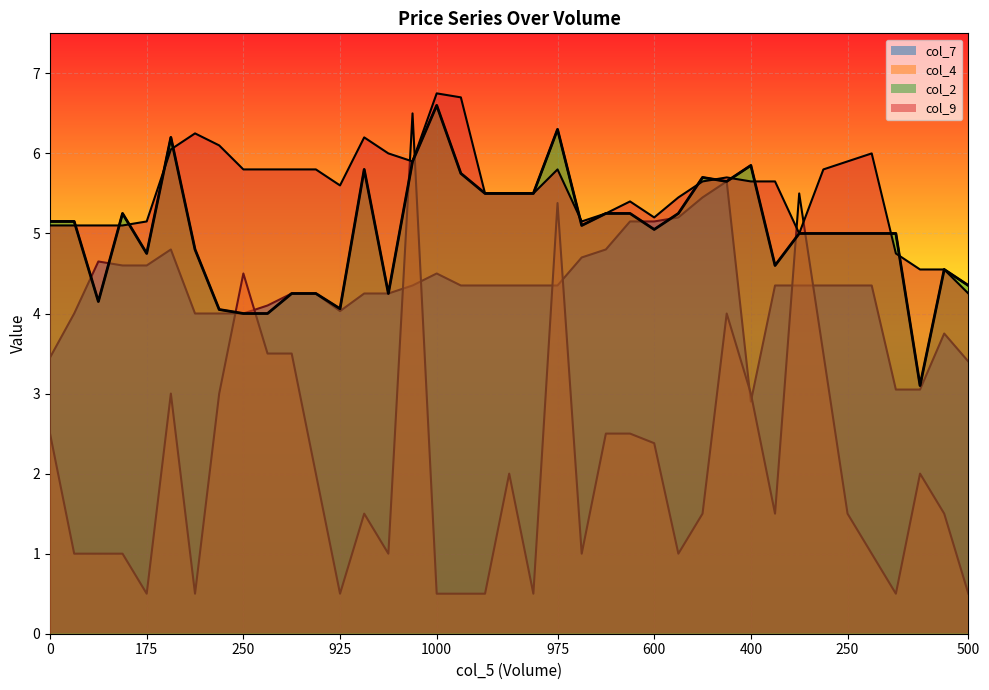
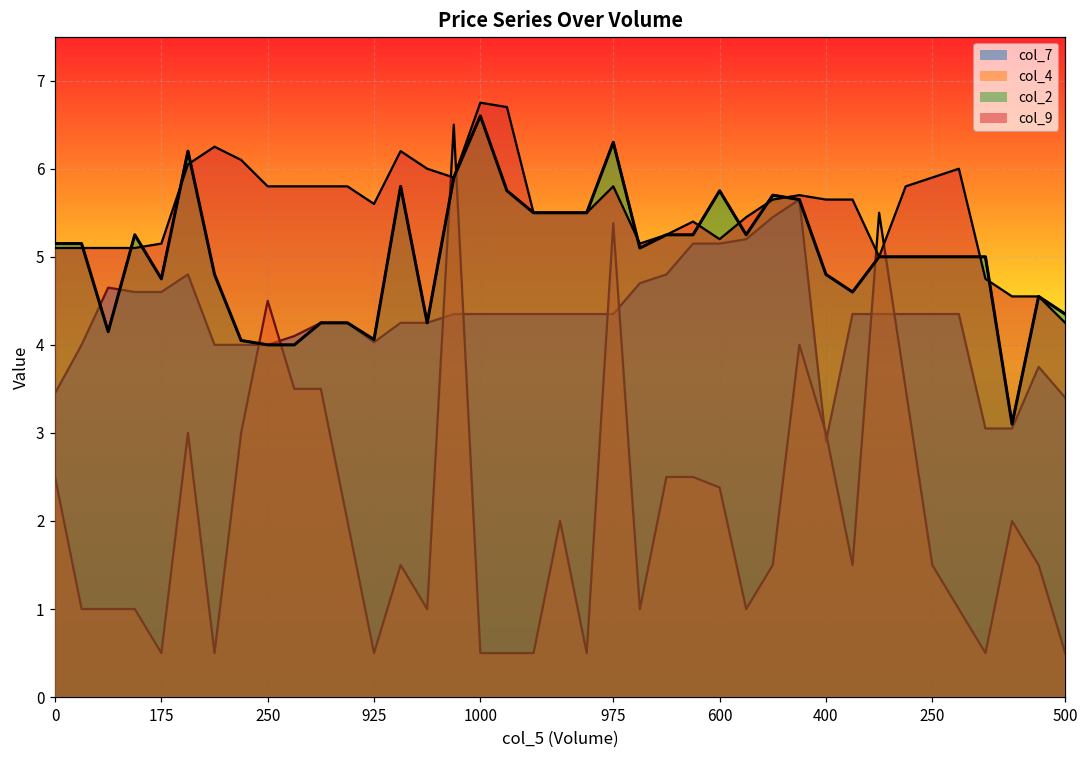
  {
    "col_7": {
      "0": 3.5,
      "175": 4.6,
-     "1000": 4.5,
+     "1000": 4.4,
      "975": 4.4,
      "600": 5.2,
      "400": 2.9,
      "500": 3.4
    },
    "col_4": {
      "0": 2.5,
      "175": 0.5,
      "925": 0.5,
      "1000": 0.5,
      "975": 5.4,
      "600": 2.4,
      "400": 3.0,
      "500": 0.5
    },
    "col_2": {
      "0": 5.2,
      "175": 4.8,
      "1000": 6.6,
      "975": 6.3,
-     "600": 5.1,
-     "400": 5.9,
+     "600": 5.8,
+     "400": 4.8,
      "500": 4.4
    },
    "col_9": {
      "0": 5.1,
      "175": 5.2,
      "925": 5.6,
      "1000": 6.8,
      "975": 5.8,
      "600": 5.2,
      "400": 5.7,
      "500": 4.3
    }
  }
